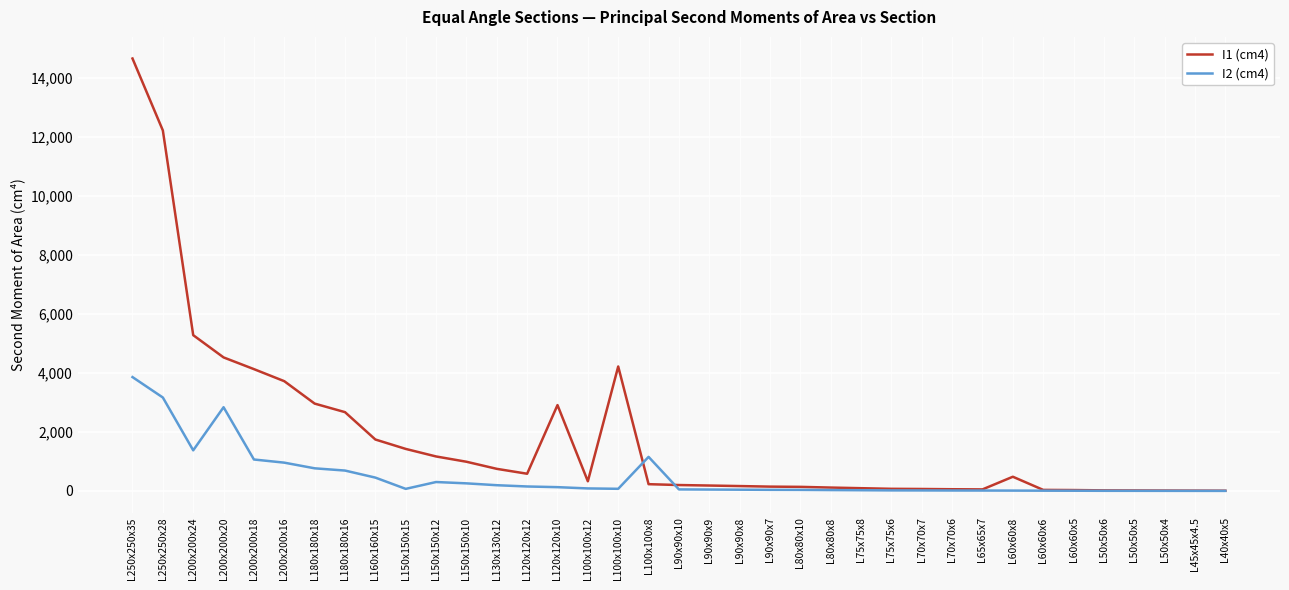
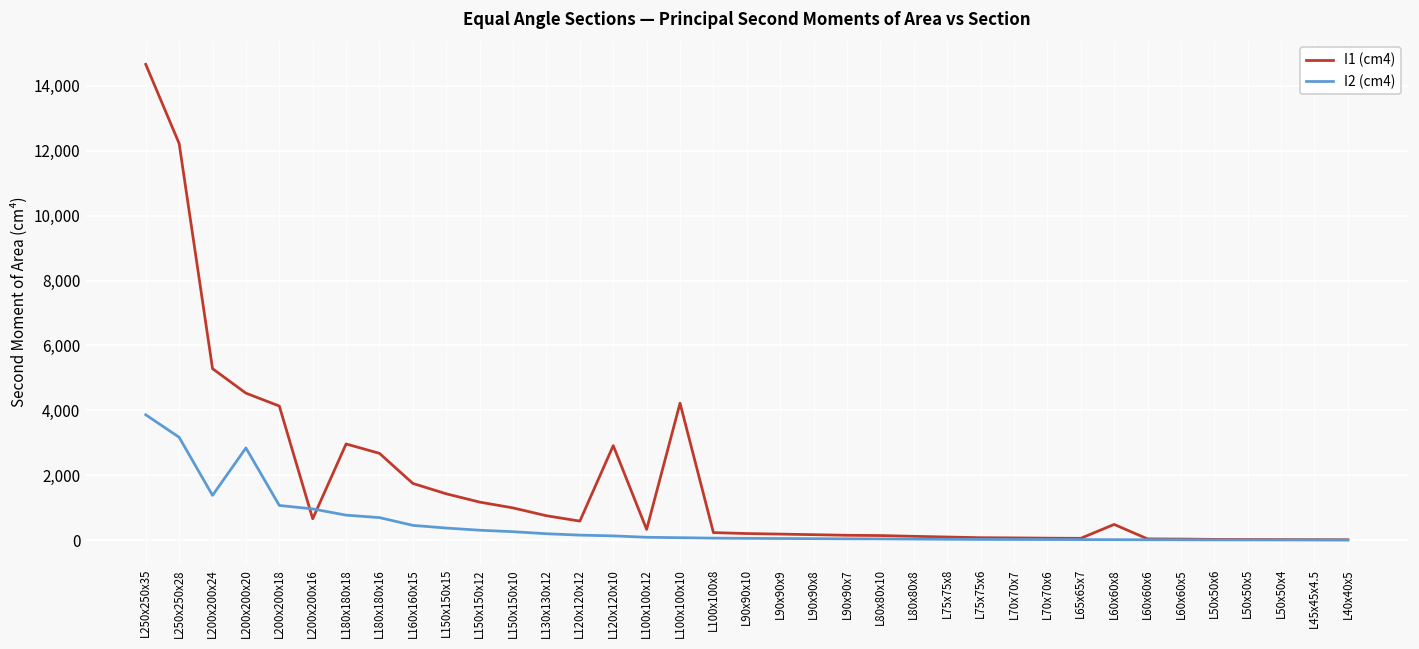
  {
    "I1 (cm4)": {
      "L250x250x35": "14,700",
      "L250x250x28": "12,200",
      "L200x200x24": "5,300",
      "L200x200x20": "4,500",
      "L200x200x18": "4,100",
-     "L200x200x16": "3,700",
+     "L200x200x16": "700",
      "L180x180x18": "3,000",
      "L180x180x16": "2,700",
      "L160x160x15": "1,700",
      "L150x150x15": "1,400",
      "L150x150x12": "1,200",
      "L150x150x10": "1,000",
      "L130x130x12": "800",
      "L120x120x12": "600",
      "L120x120x10": "2,900",
      "L100x100x12": "300",
      "L100x100x10": "4,200",
      "L100x100x8": "200",
      "L90x90x10": "200",
      "L90x90x9": "200",
      "L90x90x8": "200",
      "L90x90x7": "100",
      "L80x80x10": "100",
      "L60x60x8": "500"
    },
    "I2 (cm4)": {
      "L250x250x35": "3,900",
      "L250x250x28": "3,200",
      "L200x200x24": "1,400",
      "L200x200x20": "2,800",
      "L200x200x18": "1,100",
      "L200x200x16": "1,000",
      "L180x180x18": "800",
      "L180x180x16": "700",
      "L160x160x15": "500",
-     "L150x150x15": "100",
+     "L150x150x15": "400",
      "L150x150x12": "300",
      "L150x150x10": "300",
      "L130x130x12": "200",
      "L120x120x12": "200",
      "L120x120x10": "100",
      "L100x100x12": "100",
      "L100x100x10": "100",
-     "L100x100x8": "1,200",
+     "L100x100x8": "100",
      "L90x90x10": "100",
      "L90x90x9": "0",
      "L90x90x8": "0",
      "L90x90x7": "0",
      "L80x80x10": "0",
      "L60x60x8": "0"
    }
  }
